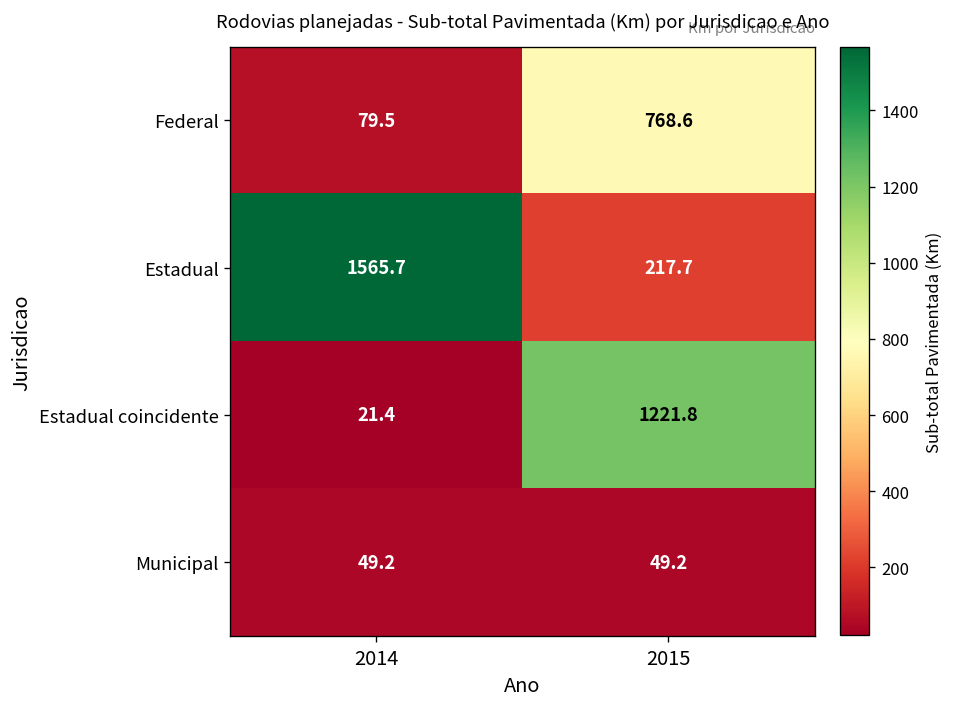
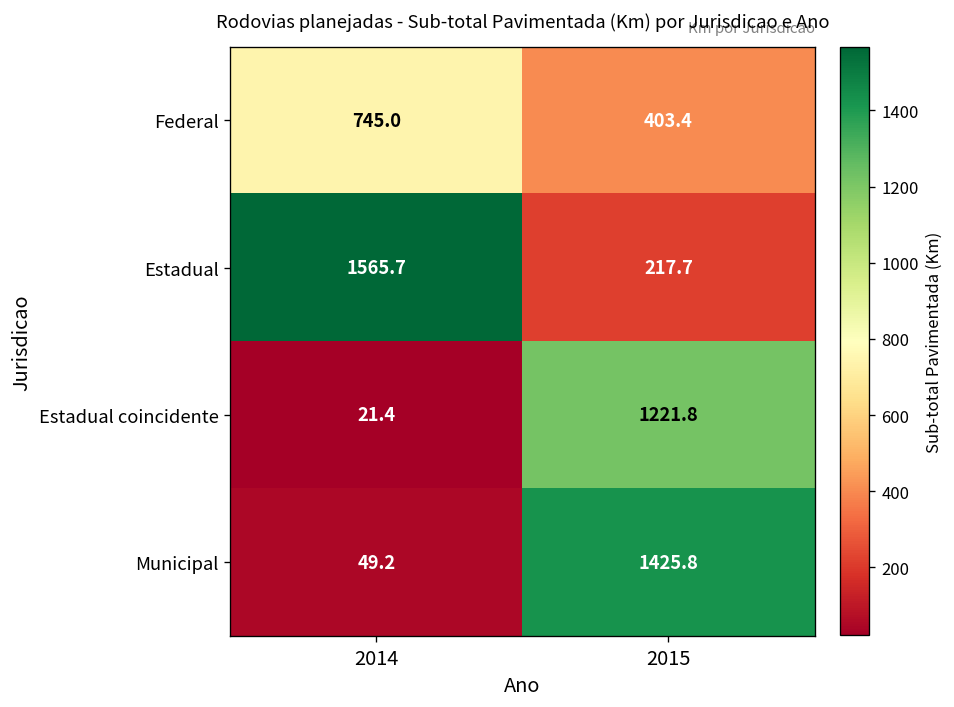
  {
    "Federal": {
-     "2014": 79.5,
-     "2015": 768.6
+     "2014": 745.0,
+     "2015": 403.4
    },
    "Estadual": {
      "2014": 1565.7,
      "2015": 217.7
    },
    "Estadual coincidente": {
      "2014": 21.4,
      "2015": 1221.8
    },
    "Municipal": {
      "2014": 49.2,
-     "2015": 49.2
+     "2015": 1425.8
    }
  }
